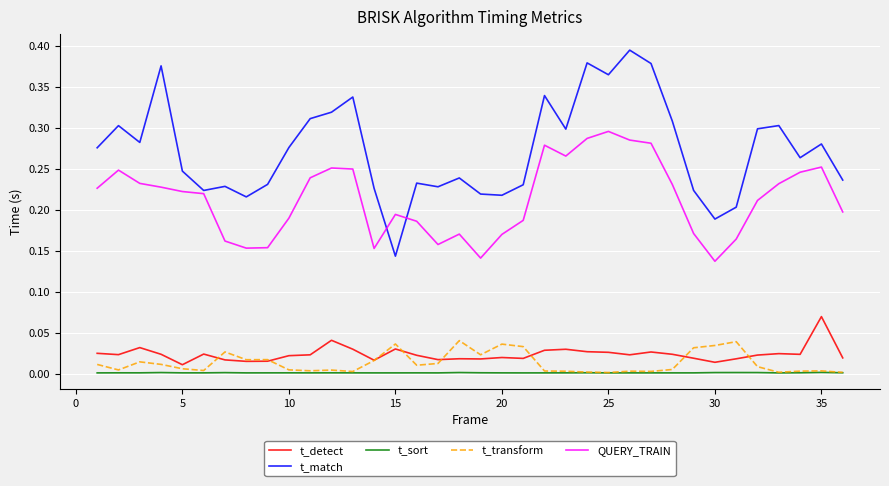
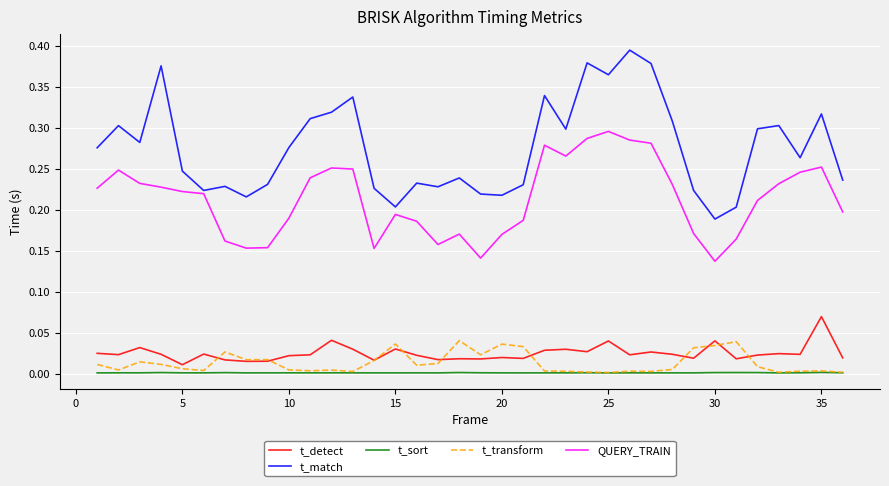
  {
    "t_detect": {
      "5": 0.01,
      "10": 0.02,
      "15": 0.03,
      "20": 0.02,
-     "25": 0.03,
-     "30": 0.01,
+     "25": 0.04,
+     "30": 0.04,
      "35": 0.07
    },
    "t_match": {
      "5": 0.25,
      "10": 0.28,
-     "15": 0.14,
+     "15": 0.20,
      "20": 0.22,
      "25": 0.37,
      "30": 0.19,
-     "35": 0.28
+     "35": 0.32
    },
    "t_sort": {
      "5": 0.00,
      "10": 0.00,
      "15": 0.00,
      "20": 0.00,
      "30": 0.00
    },
    "t_transform": {
      "5": 0.01,
      "10": 0.00,
      "15": 0.04,
      "20": 0.04,
      "30": 0.03
    },
    "QUERY_TRAIN": {
      "5": 0.22,
      "10": 0.19,
      "15": 0.19,
      "20": 0.17,
      "25": 0.30,
      "30": 0.14,
      "35": 0.25
    }
  }
